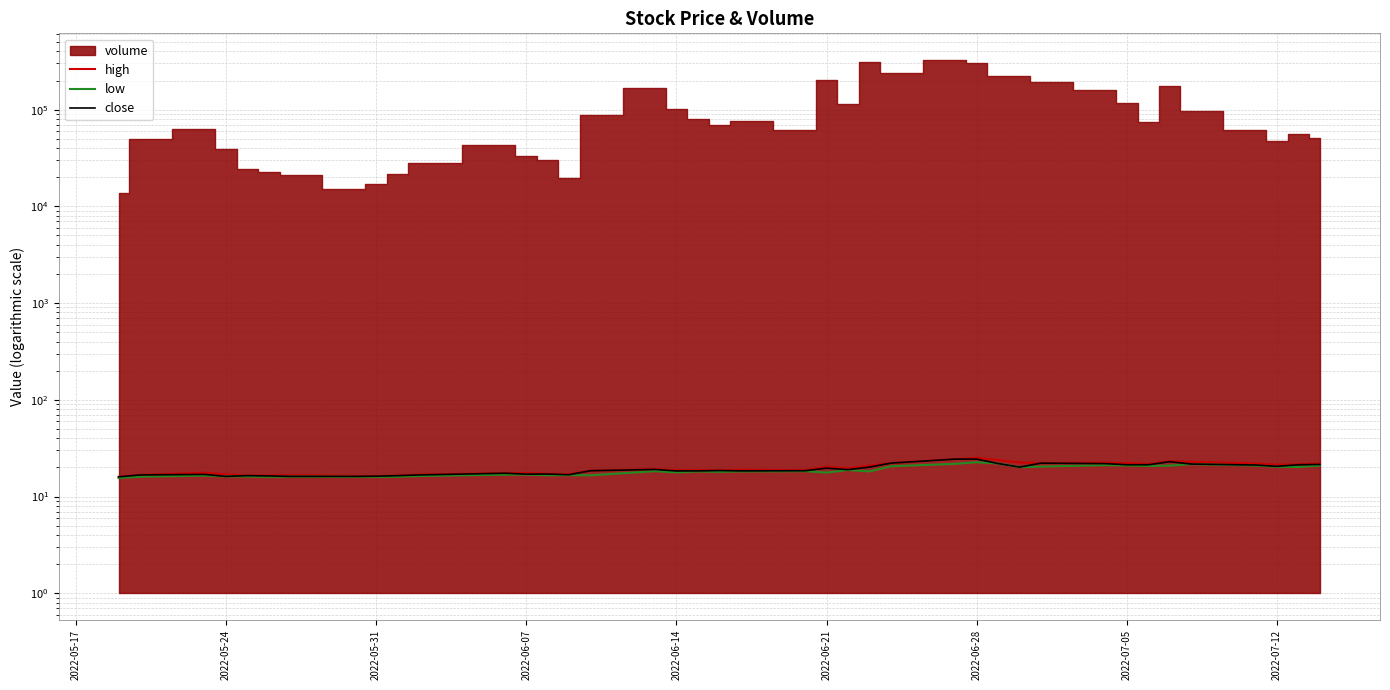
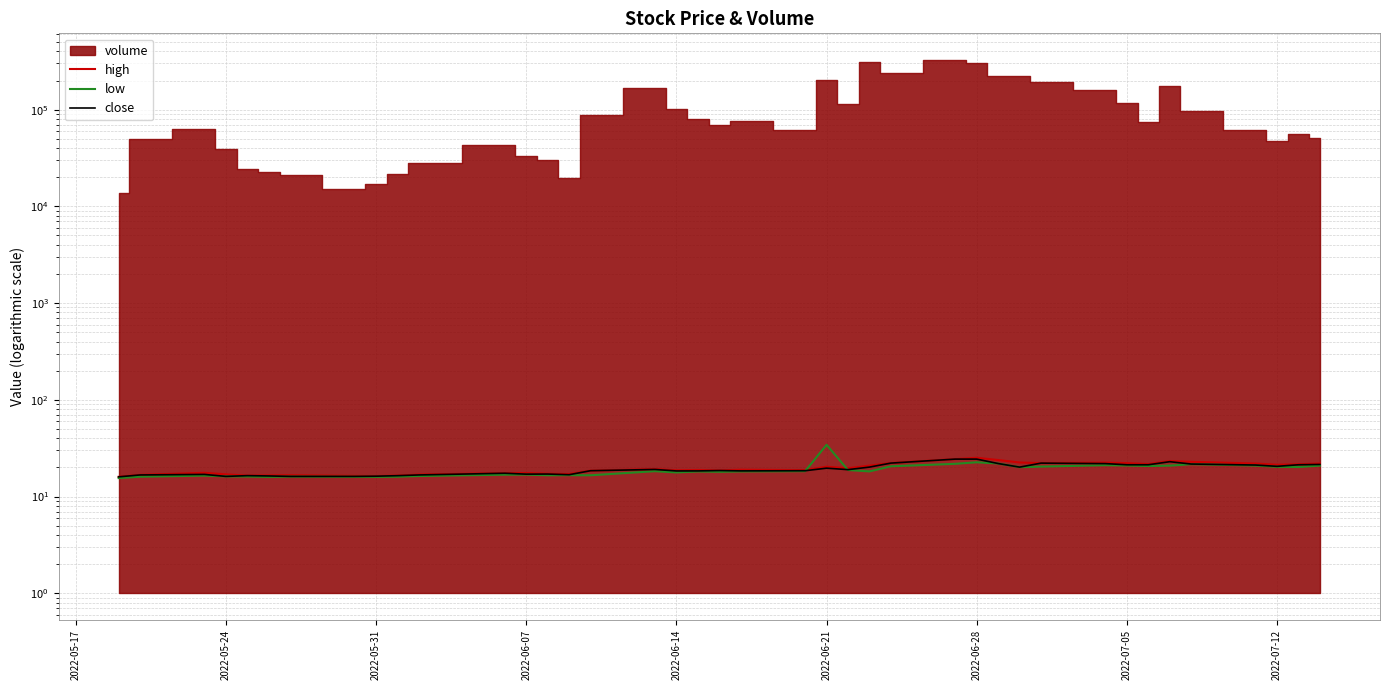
  {
    "low": {
-     "2022-06-21": 18,
+     "2022-06-21": 34,
      "2022-06-28": 23
    }
  }
